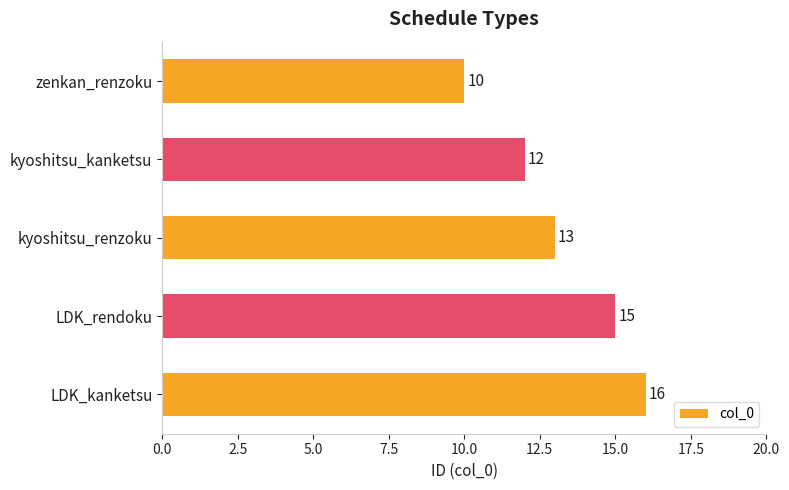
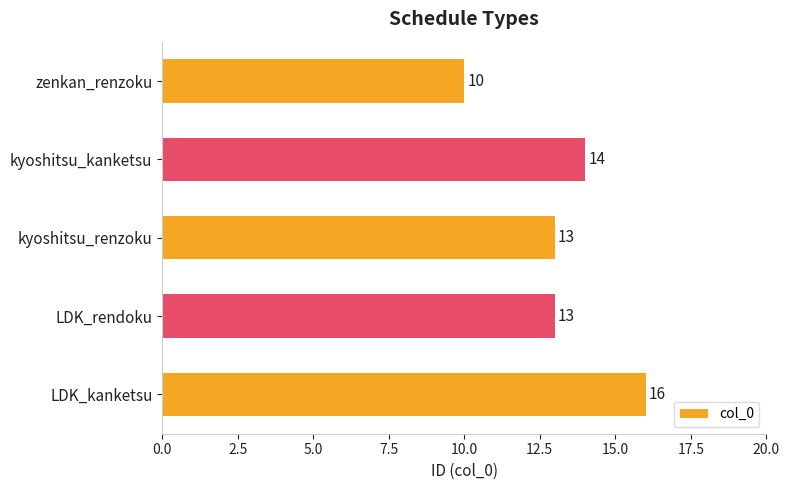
  {
    "zenkan_renzoku": 10,
-   "kyoshitsu_kanketsu": 12,
+   "kyoshitsu_kanketsu": 14,
    "kyoshitsu_renzoku": 13,
-   "LDK_rendoku": 15,
+   "LDK_rendoku": 13,
    "LDK_kanketsu": 16
  }
